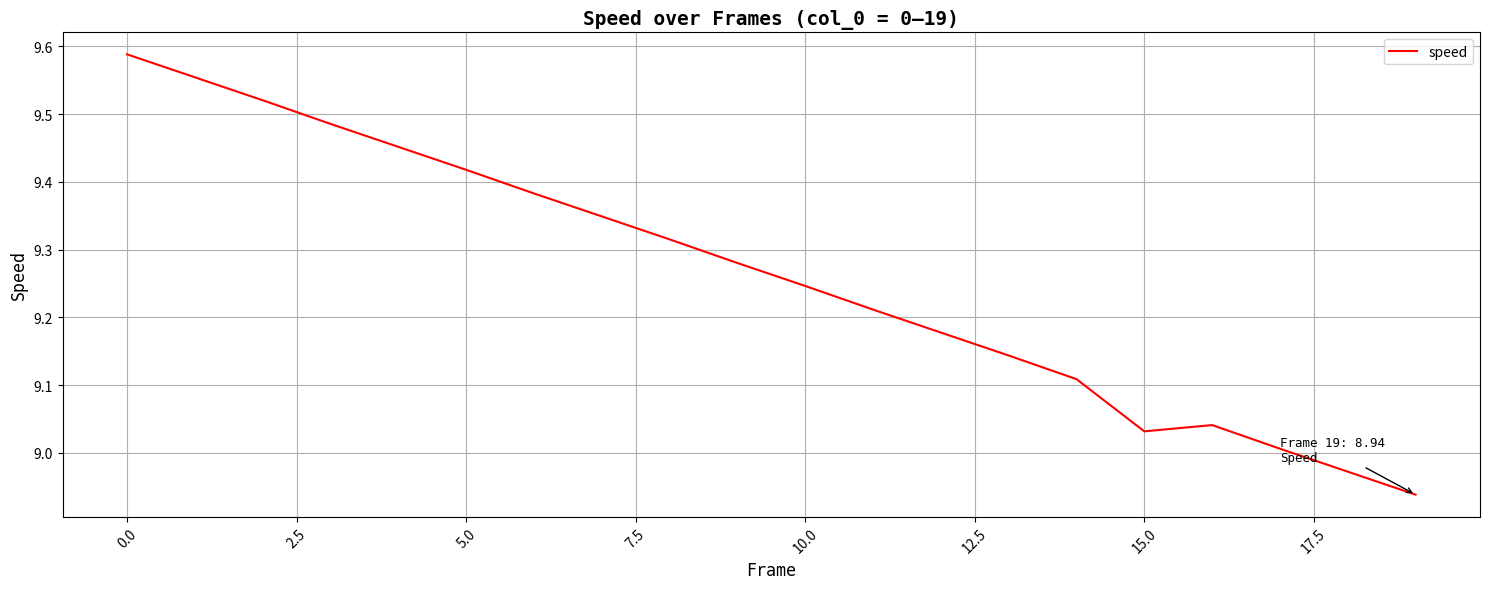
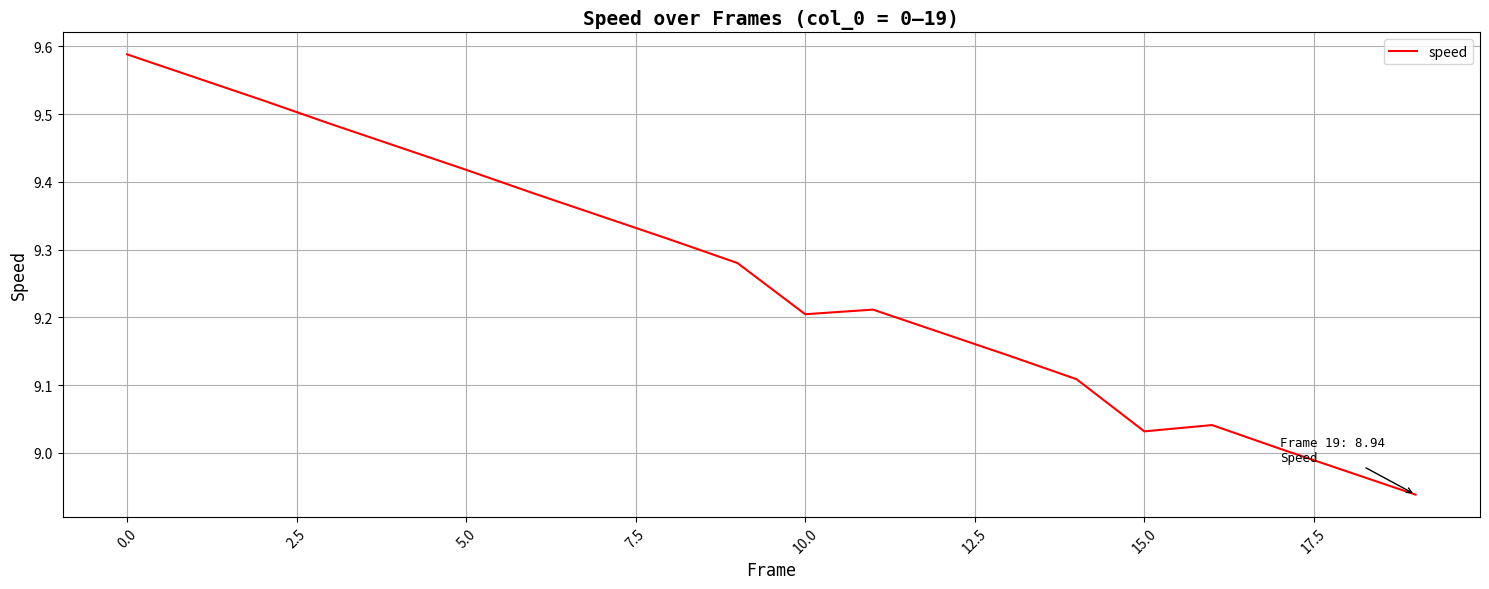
  {
    "0.0": 9.59,
    "5.0": 9.42,
-   "10.0": 9.25,
+   "10.0": 9.20,
    "15.0": 9.03
  }
